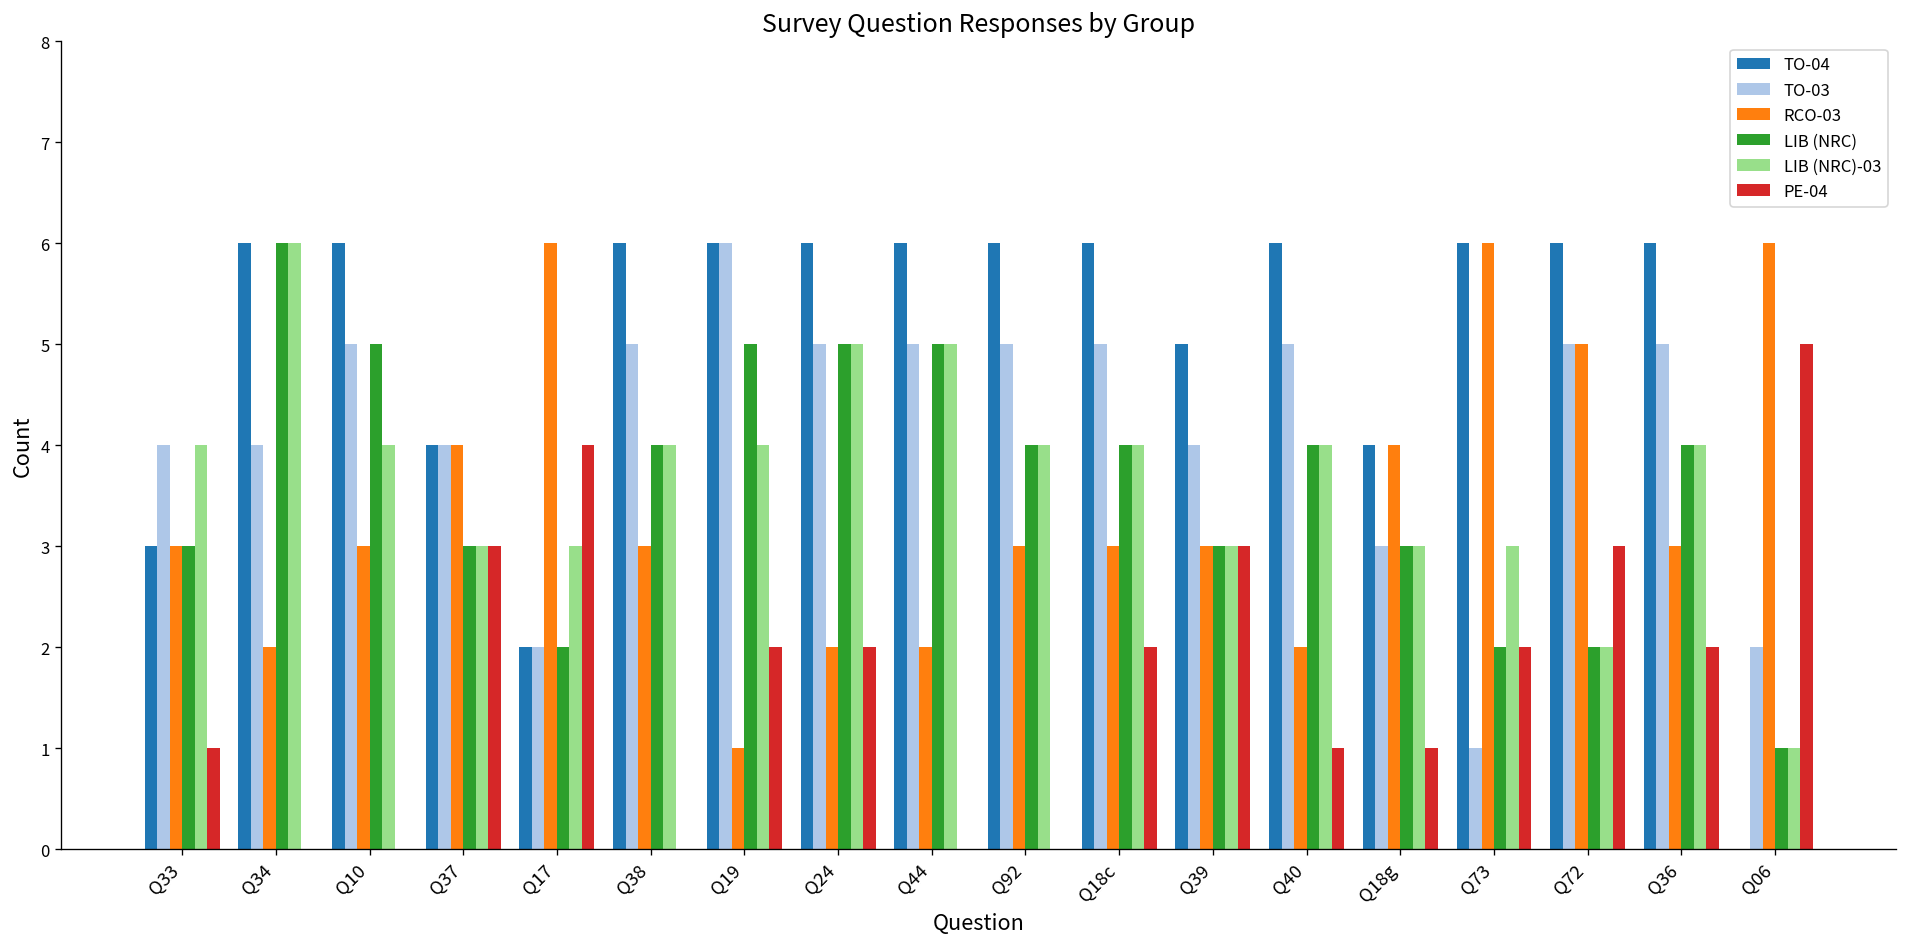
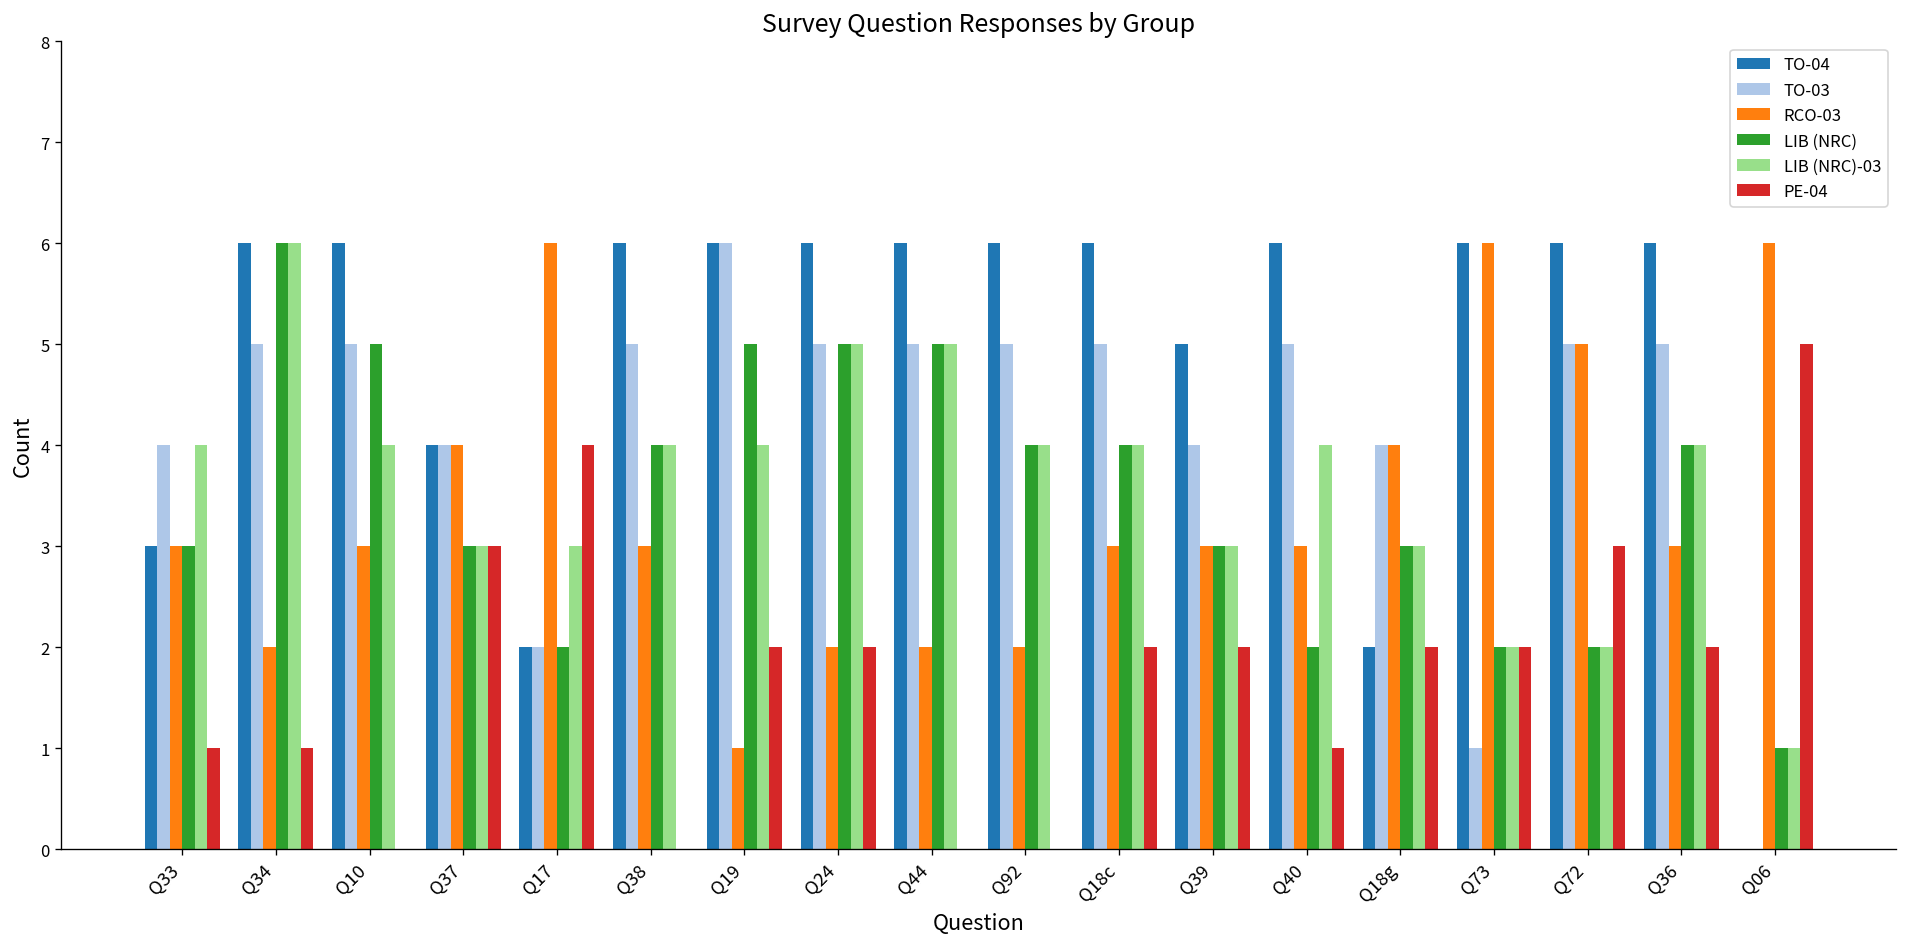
  {
    "TO-04": {
      "Q33": 3,
      "Q34": 6,
      "Q10": 6,
      "Q37": 4,
      "Q17": 2,
      "Q38": 6,
      "Q19": 6,
      "Q24": 6,
      "Q44": 6,
      "Q92": 6,
      "Q18c": 6,
      "Q39": 5,
      "Q40": 6,
-     "Q18g": 4,
+     "Q18g": 2,
      "Q73": 6,
      "Q72": 6,
      "Q36": 6,
      "Q06": 0
    },
    "TO-03": {
      "Q33": 4,
-     "Q34": 4,
+     "Q34": 5,
      "Q10": 5,
      "Q37": 4,
      "Q17": 2,
      "Q38": 5,
      "Q19": 6,
      "Q24": 5,
      "Q44": 5,
      "Q92": 5,
      "Q18c": 5,
      "Q39": 4,
      "Q40": 5,
-     "Q18g": 3,
+     "Q18g": 4,
      "Q73": 1,
      "Q72": 5,
      "Q36": 5,
-     "Q06": 2
+     "Q06": 0
    },
    "RCO-03": {
      "Q33": 3,
      "Q34": 2,
      "Q10": 3,
      "Q37": 4,
      "Q17": 6,
      "Q38": 3,
      "Q19": 1,
      "Q24": 2,
      "Q44": 2,
-     "Q92": 3,
+     "Q92": 2,
      "Q18c": 3,
      "Q39": 3,
-     "Q40": 2,
+     "Q40": 3,
      "Q18g": 4,
      "Q73": 6,
      "Q72": 5,
      "Q36": 3,
      "Q06": 6
    },
    "LIB (NRC)": {
      "Q33": 3,
      "Q34": 6,
      "Q10": 5,
      "Q37": 3,
      "Q17": 2,
      "Q38": 4,
      "Q19": 5,
      "Q24": 5,
      "Q44": 5,
      "Q92": 4,
      "Q18c": 4,
      "Q39": 3,
-     "Q40": 4,
+     "Q40": 2,
      "Q18g": 3,
      "Q73": 2,
      "Q72": 2,
      "Q36": 4,
      "Q06": 1
    },
    "LIB (NRC)-03": {
      "Q33": 4,
      "Q34": 6,
      "Q10": 4,
      "Q37": 3,
      "Q17": 3,
      "Q38": 4,
      "Q19": 4,
      "Q24": 5,
      "Q44": 5,
      "Q92": 4,
      "Q18c": 4,
      "Q39": 3,
      "Q40": 4,
      "Q18g": 3,
-     "Q73": 3,
+     "Q73": 2,
      "Q72": 2,
      "Q36": 4,
      "Q06": 1
    },
    "PE-04": {
      "Q33": 1,
-     "Q34": 0,
+     "Q34": 1,
      "Q10": 0,
      "Q37": 3,
      "Q17": 4,
      "Q38": 0,
      "Q19": 2,
      "Q24": 2,
      "Q44": 0,
      "Q92": 0,
      "Q18c": 2,
-     "Q39": 3,
+     "Q39": 2,
      "Q40": 1,
-     "Q18g": 1,
+     "Q18g": 2,
      "Q73": 2,
      "Q72": 3,
      "Q36": 2,
      "Q06": 5
    }
  }
